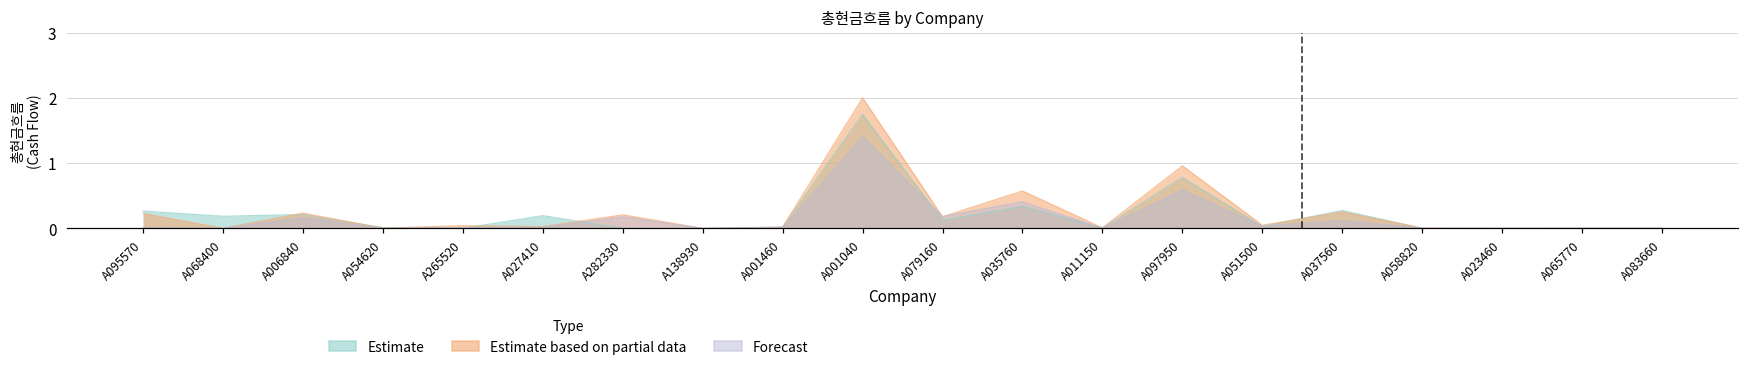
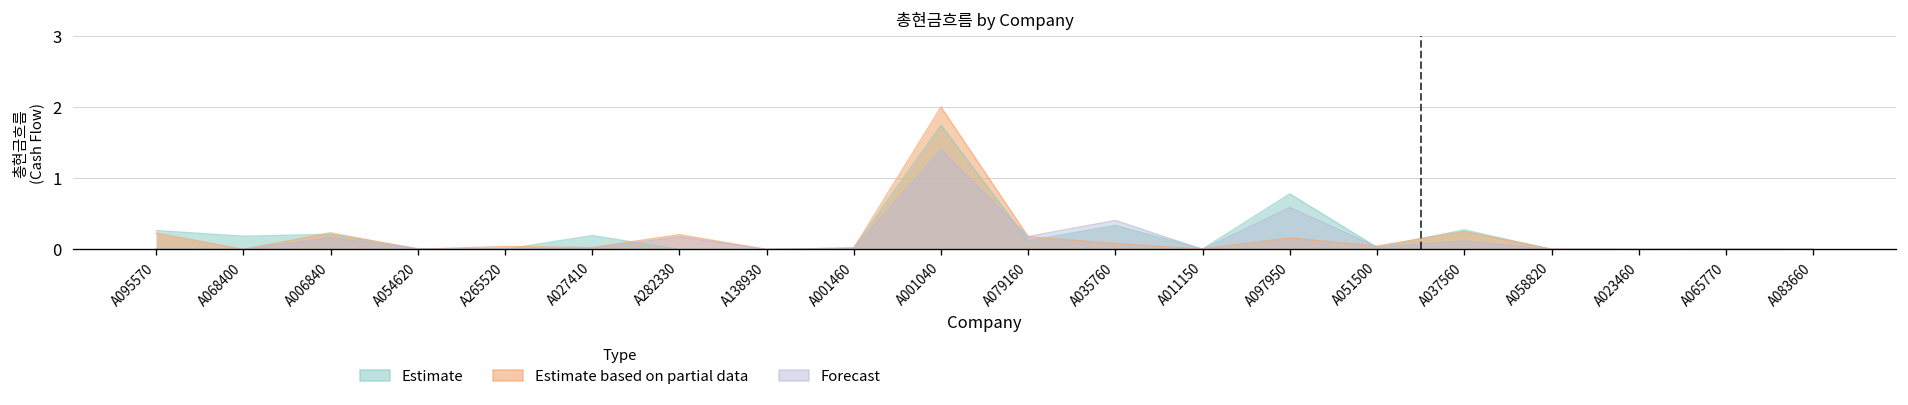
  {
    "Estimate based on partial data": {
      "A001040": 2.0,
-     "A035760": 0.6,
-     "A097950": 1.0
+     "A035760": 0.1,
+     "A097950": 0.2
    }
  }
